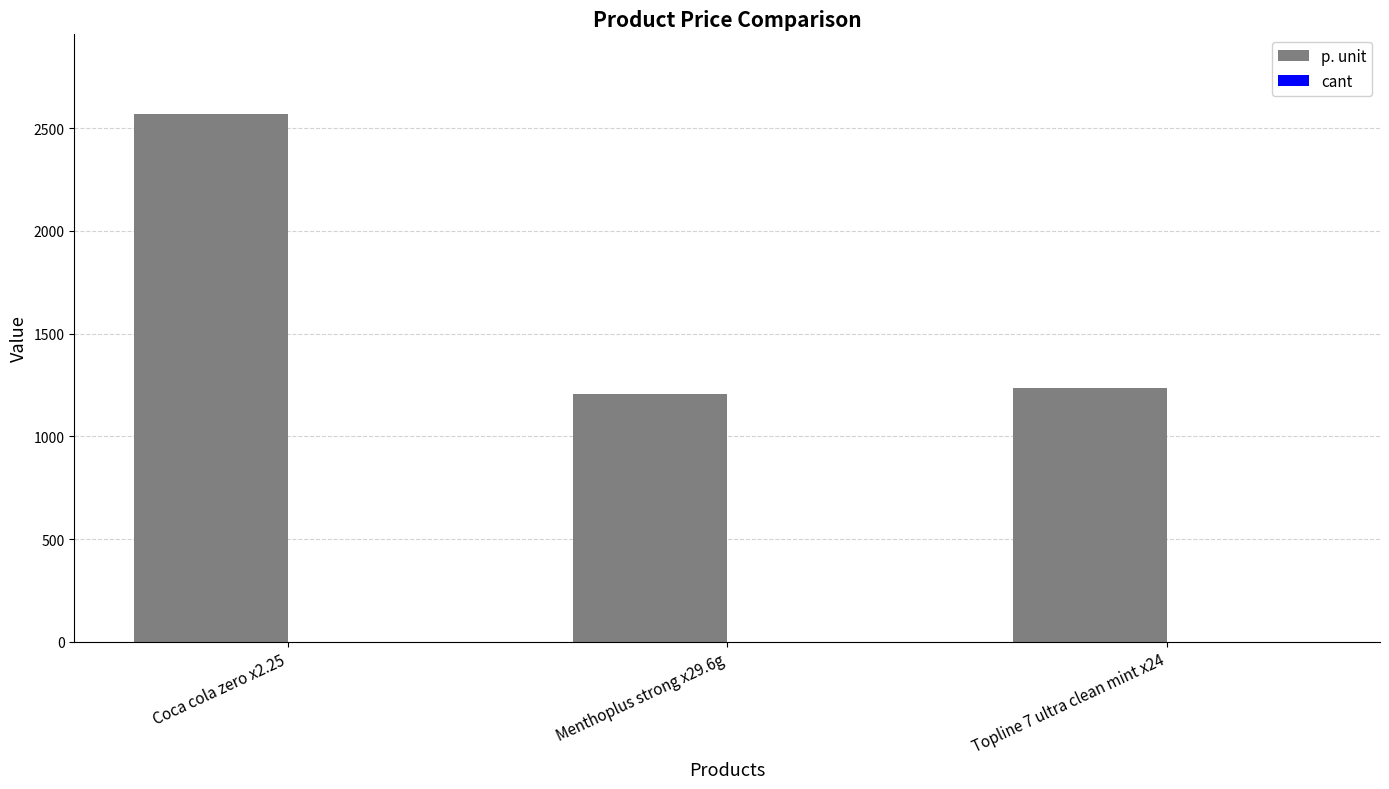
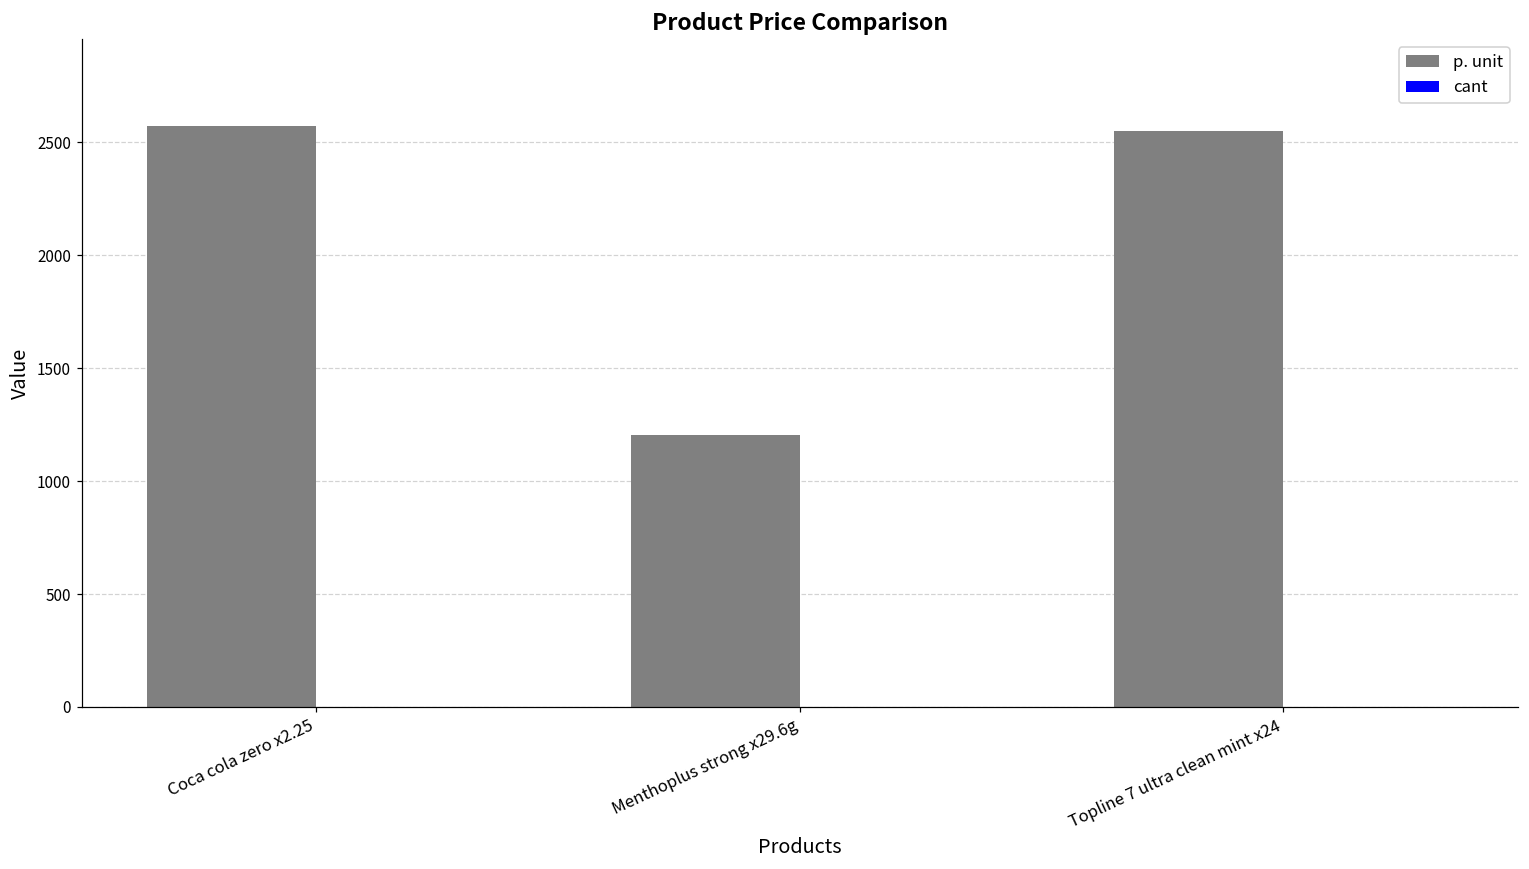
  {
    "p. unit": {
      "Coca cola zero x2.25": 2570,
      "Menthoplus strong x29.6g": 1210,
-     "Topline 7 ultra clean mint x24": 1230
+     "Topline 7 ultra clean mint x24": 2550
    }
  }
